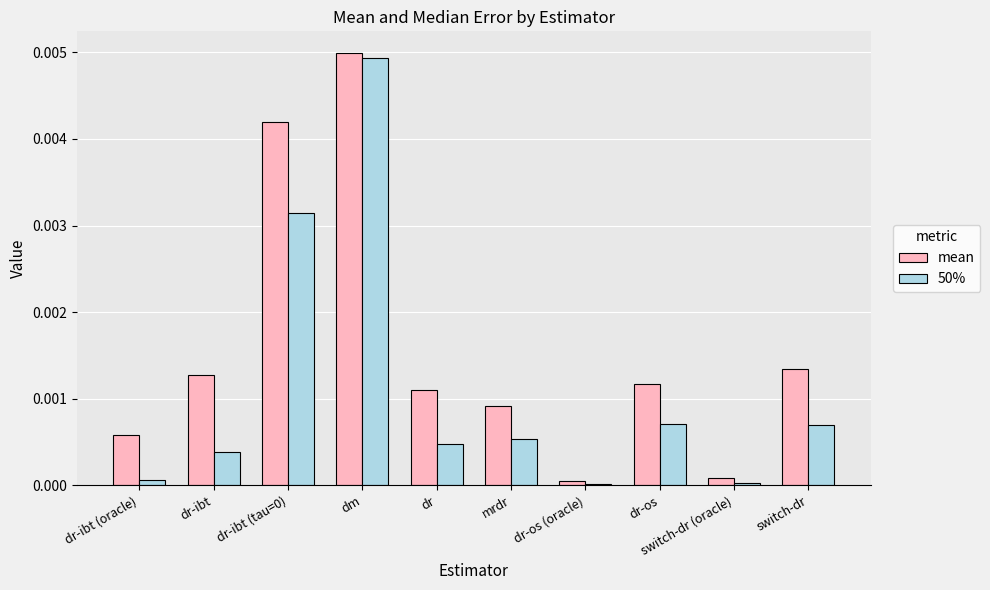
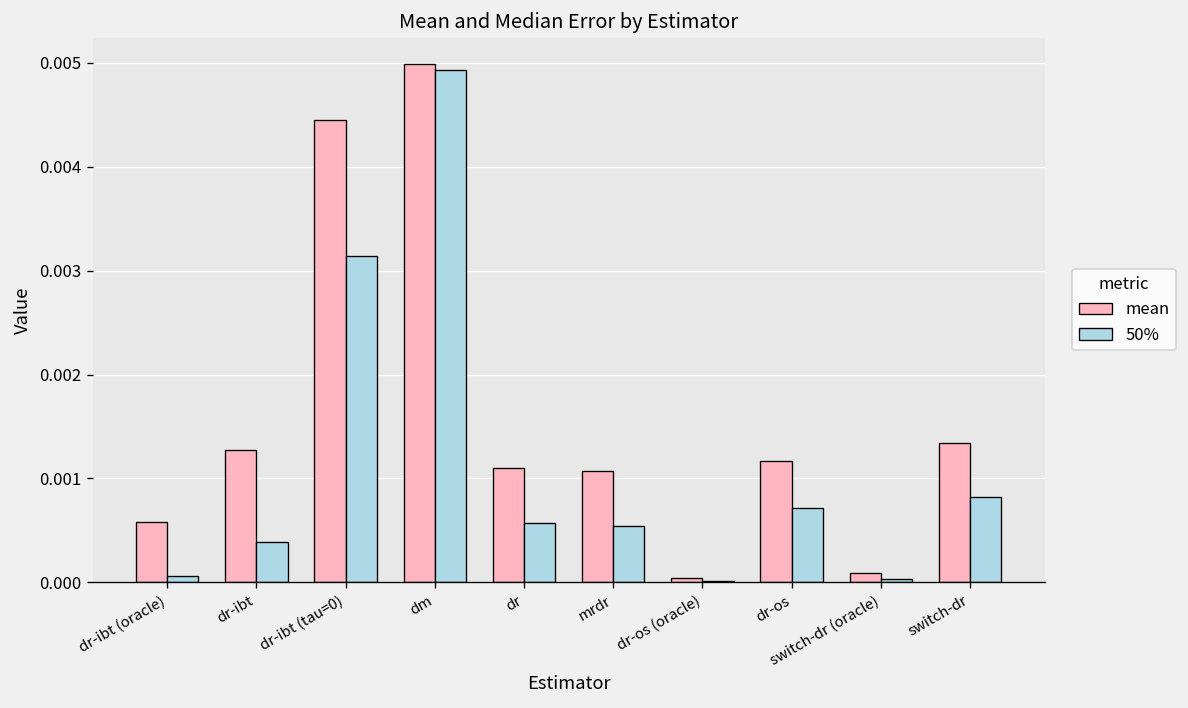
  {
    "mean": {
      "dr-ibt (oracle)": 0.0006,
      "dr-ibt": 0.0013,
-     "dr-ibt (tau=0)": 0.0042,
+     "dr-ibt (tau=0)": 0.0045,
      "dm": 0.0050,
      "dr": 0.0011,
-     "mrdr": 0.0009,
+     "mrdr": 0.0011,
      "dr-os (oracle)": 0.0000,
      "dr-os": 0.0012,
      "switch-dr (oracle)": 0.0001,
      "switch-dr": 0.0013
    },
    "50%": {
      "dr-ibt (oracle)": 0.0001,
      "dr-ibt": 0.0004,
      "dr-ibt (tau=0)": 0.0031,
      "dm": 0.0049,
-     "dr": 0.0005,
+     "dr": 0.0006,
      "mrdr": 0.0005,
      "dr-os": 0.0007,
      "switch-dr (oracle)": 0.0000,
-     "switch-dr": 0.0007
+     "switch-dr": 0.0008
    }
  }
